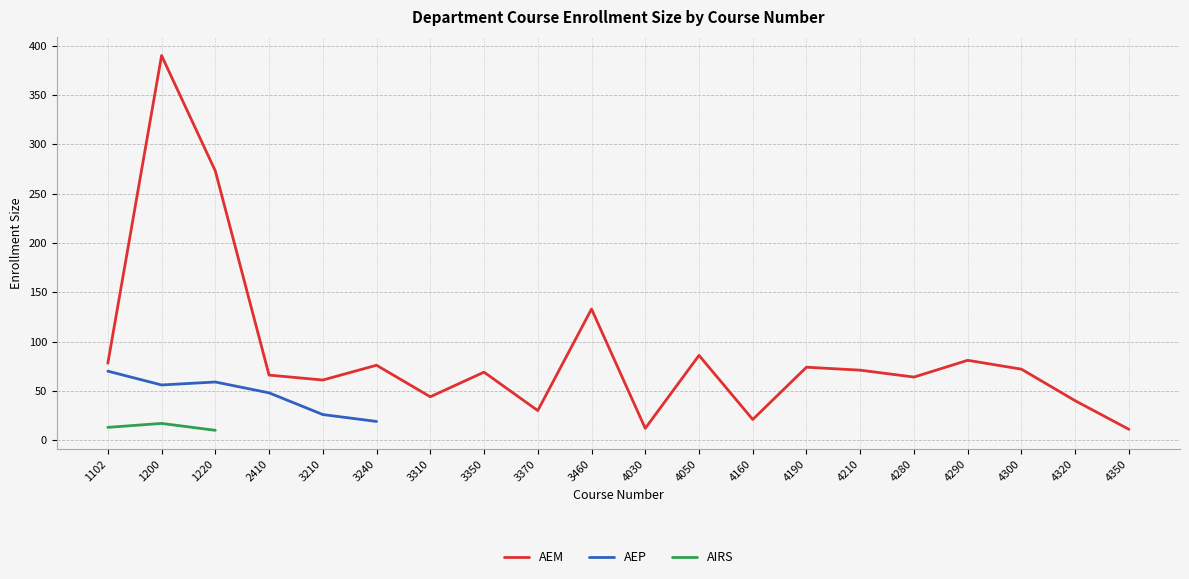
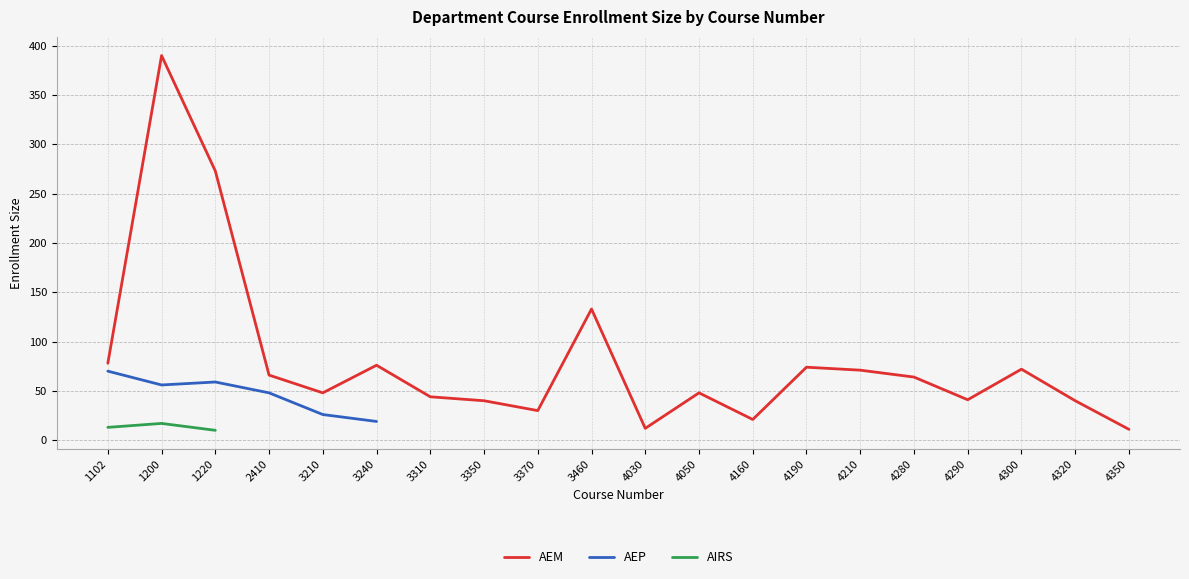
  {
    "AEM": {
      "1102": 80,
      "1200": 390,
      "1220": 270,
      "2410": 70,
-     "3210": 60,
+     "3210": 50,
      "3240": 80,
      "3310": 40,
-     "3350": 70,
+     "3350": 40,
      "3370": 30,
      "3460": 130,
      "4030": 10,
-     "4050": 90,
+     "4050": 50,
      "4160": 20,
      "4190": 70,
      "4210": 70,
      "4280": 60,
-     "4290": 80,
+     "4290": 40,
      "4300": 70,
      "4320": 40,
      "4350": 10
    },
    "AEP": {
      "1102": 70,
      "1200": 60,
      "1220": 60,
      "2410": 50,
      "3210": 30,
      "3240": 20
    },
    "AIRS": {
      "1102": 10,
      "1200": 20,
      "1220": 10
    }
  }
